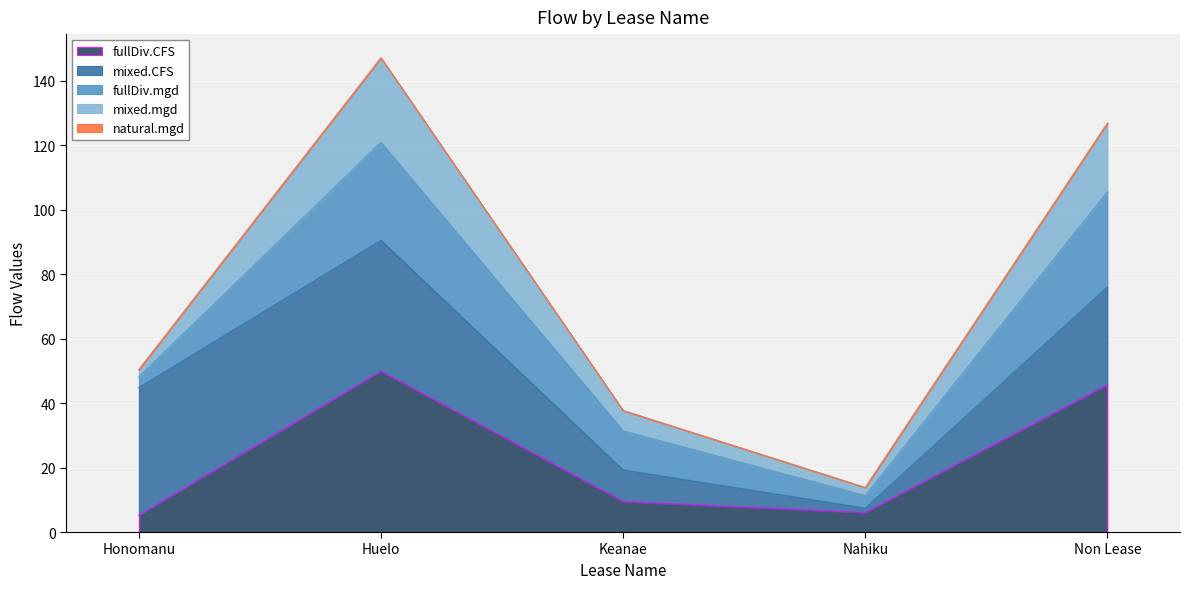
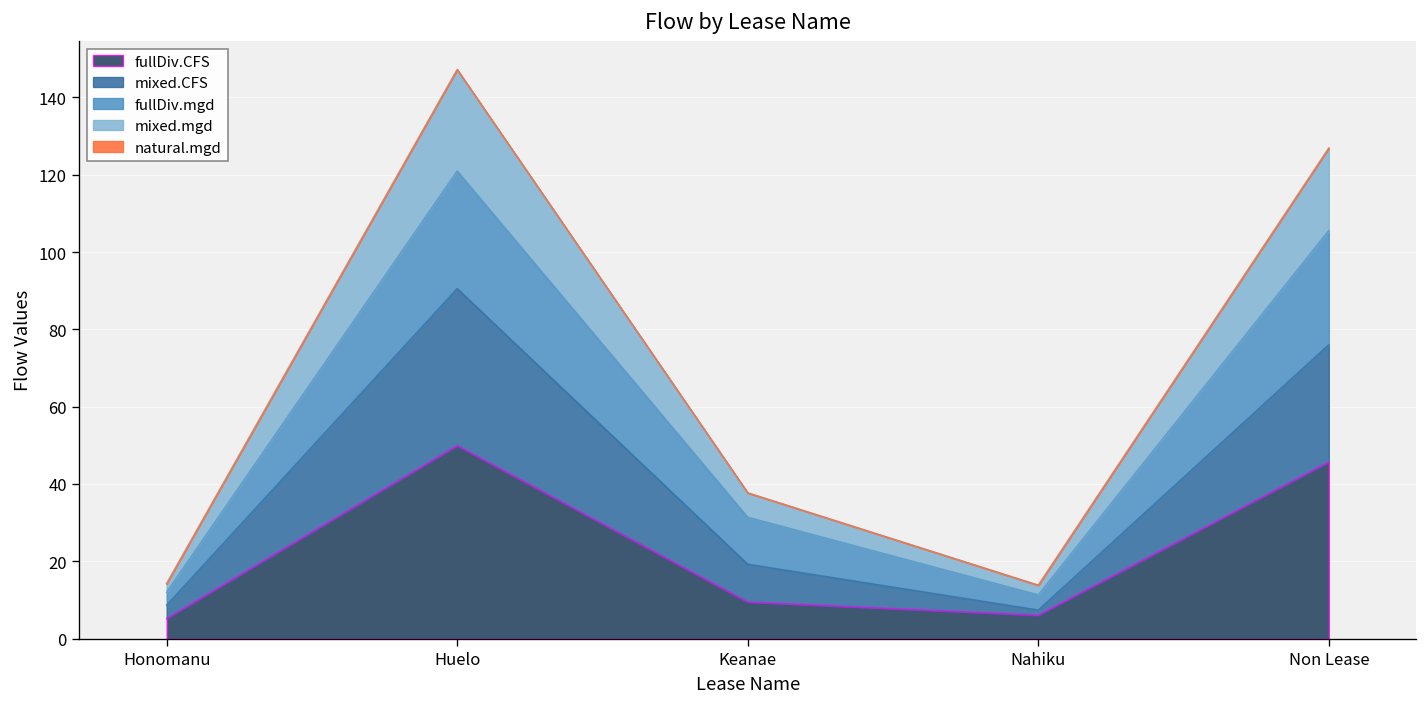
  {
    "fullDiv.CFS": {
      "Honomanu": 5,
      "Huelo": 50,
      "Keanae": 9,
      "Nahiku": 6,
      "Non Lease": 46
    },
    "mixed.CFS": {
-     "Honomanu": 40,
+     "Honomanu": 3,
      "Huelo": 41,
      "Keanae": 10,
      "Nahiku": 1,
      "Non Lease": 30
    },
    "fullDiv.mgd": {
      "Honomanu": 3,
      "Huelo": 30,
      "Keanae": 12,
      "Nahiku": 4,
      "Non Lease": 30
    }
  }
